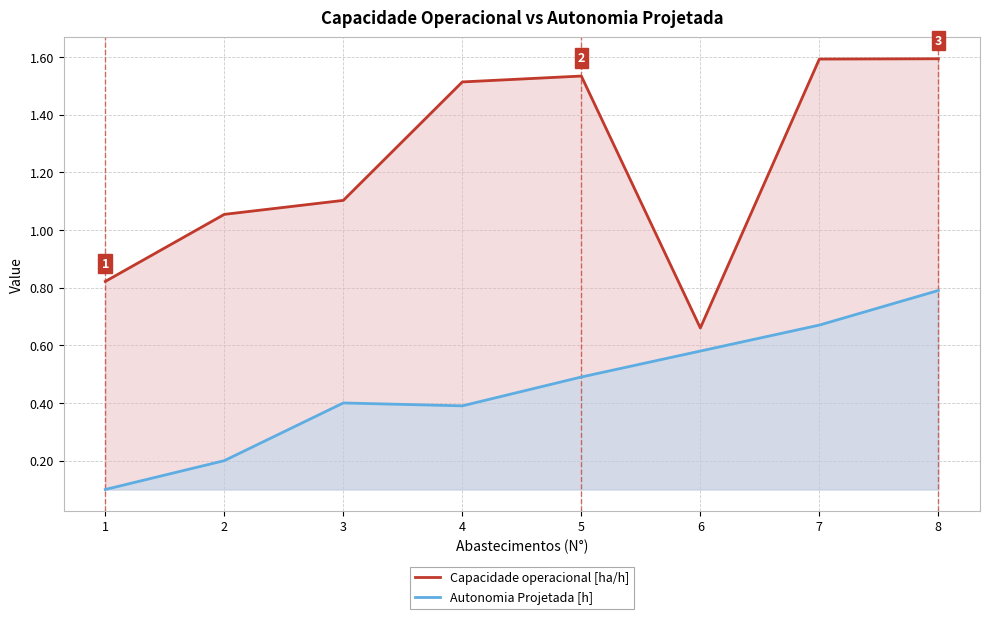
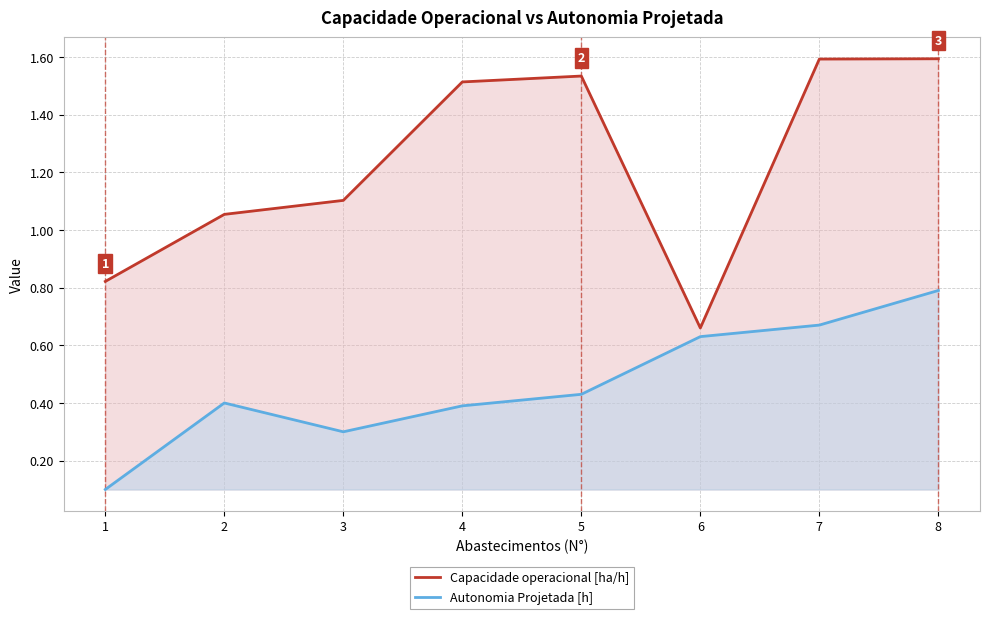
  {
    "Capacidade operacional [ha/h]": {
      "2": 1.05,
      "3": 1.10,
      "4": 1.51,
      "6": 0.66,
      "7": 1.59
    },
    "Autonomia Projetada [h]": {
      "1": 0.10,
-     "2": 0.2,
-     "3": 0.4,
+     "2": 0.4,
+     "3": 0.3,
      "4": 0.39,
-     "5": 0.49,
-     "6": 0.58,
+     "5": 0.43,
+     "6": 0.63,
      "7": 0.67,
      "8": 0.79
    }
  }
